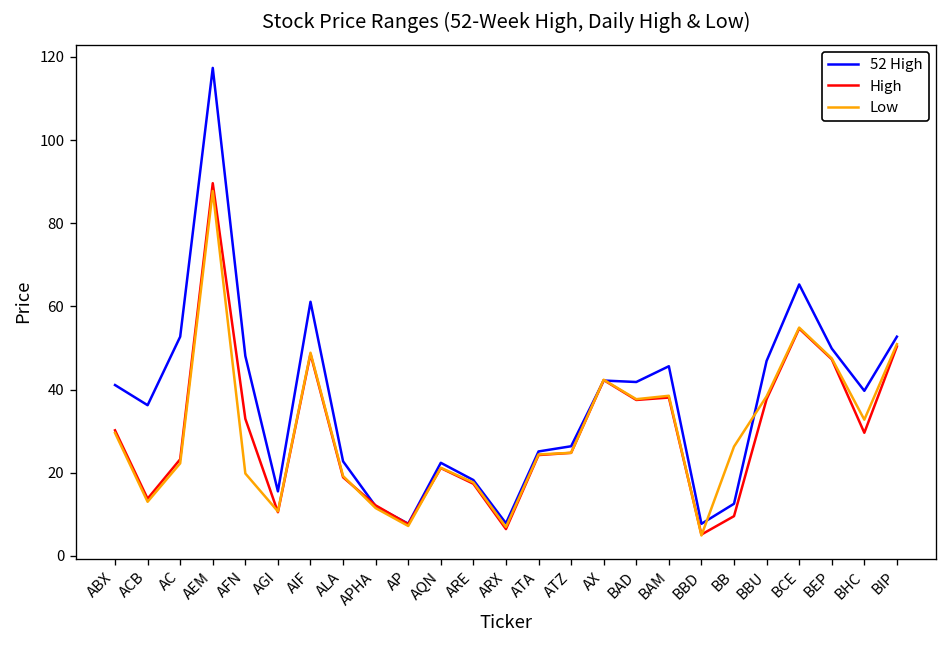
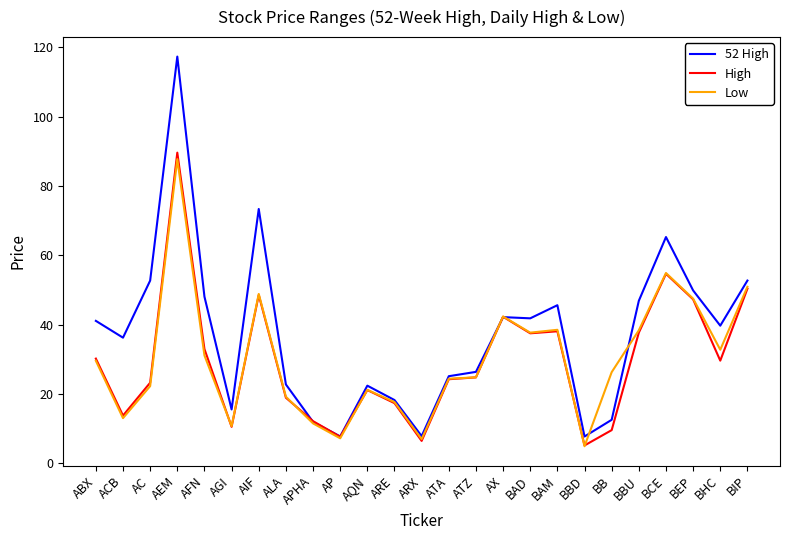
  {
    "52 High": {
      "ABX": 41,
      "ACB": 36,
      "AC": 53,
      "AEM": 117,
      "AFN": 48,
      "AGI": 16,
-     "AIF": 61,
+     "AIF": 73,
      "ALA": 23,
      "AQN": 22,
      "ARX": 8,
      "ATZ": 26,
      "BAD": 42,
      "BAM": 46,
      "BBD": 8,
      "BB": 13,
      "BBU": 47,
      "BCE": 65,
      "BEP": 50,
      "BHC": 40,
      "BIP": 53
    },
    "High": {
      "AC": 23,
      "AEM": 90,
      "AFN": 33,
      "BB": 10,
      "BHC": 30
    },
    "Low": {
      "AC": 22,
      "AEM": 88,
-     "AFN": 20,
+     "AFN": 31,
      "BB": 26,
      "BHC": 33
    }
  }
